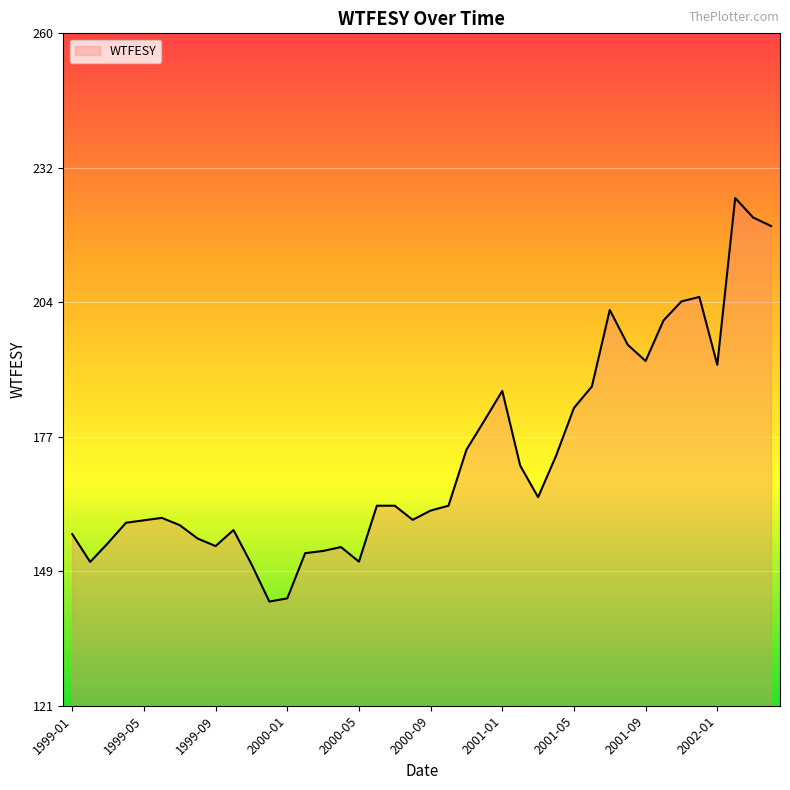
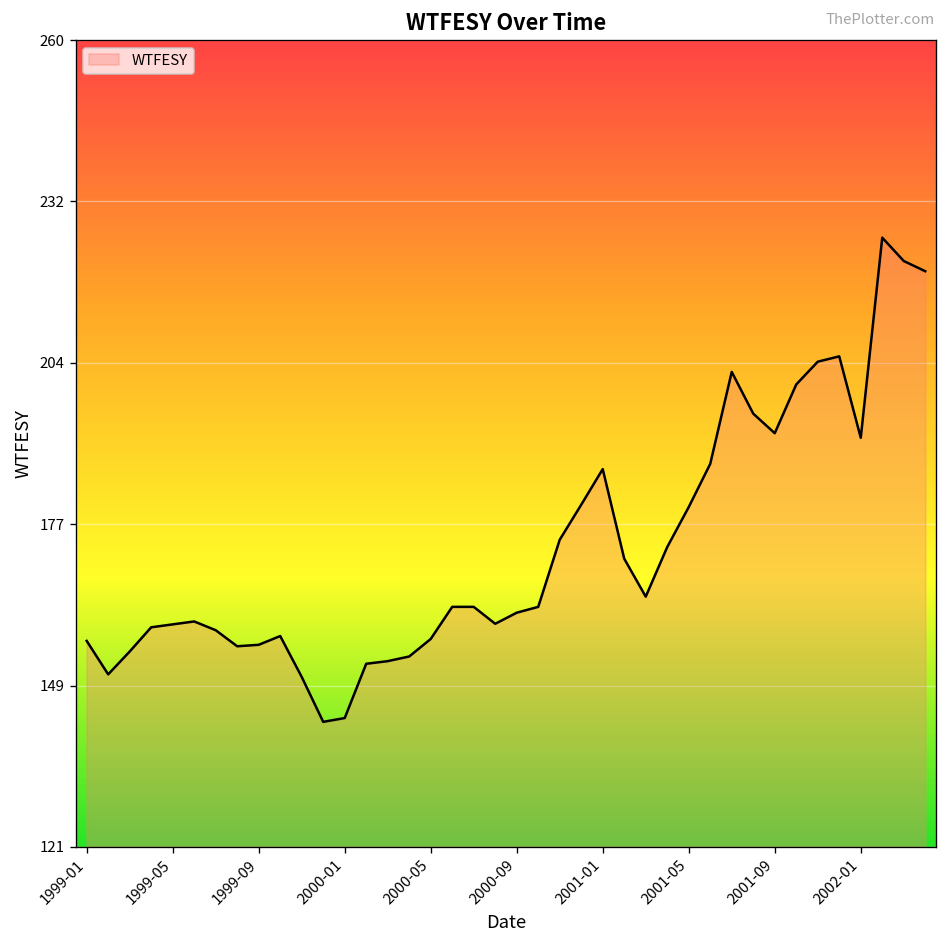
  {
    "1999-01": 157,
    "1999-05": 160,
-   "1999-09": 154,
+   "1999-09": 156,
    "2000-01": 143,
-   "2000-05": 151,
+   "2000-05": 157,
    "2000-09": 162,
    "2001-01": 186,
-   "2001-05": 183,
+   "2001-05": 180,
    "2001-09": 192,
    "2002-01": 191
  }
